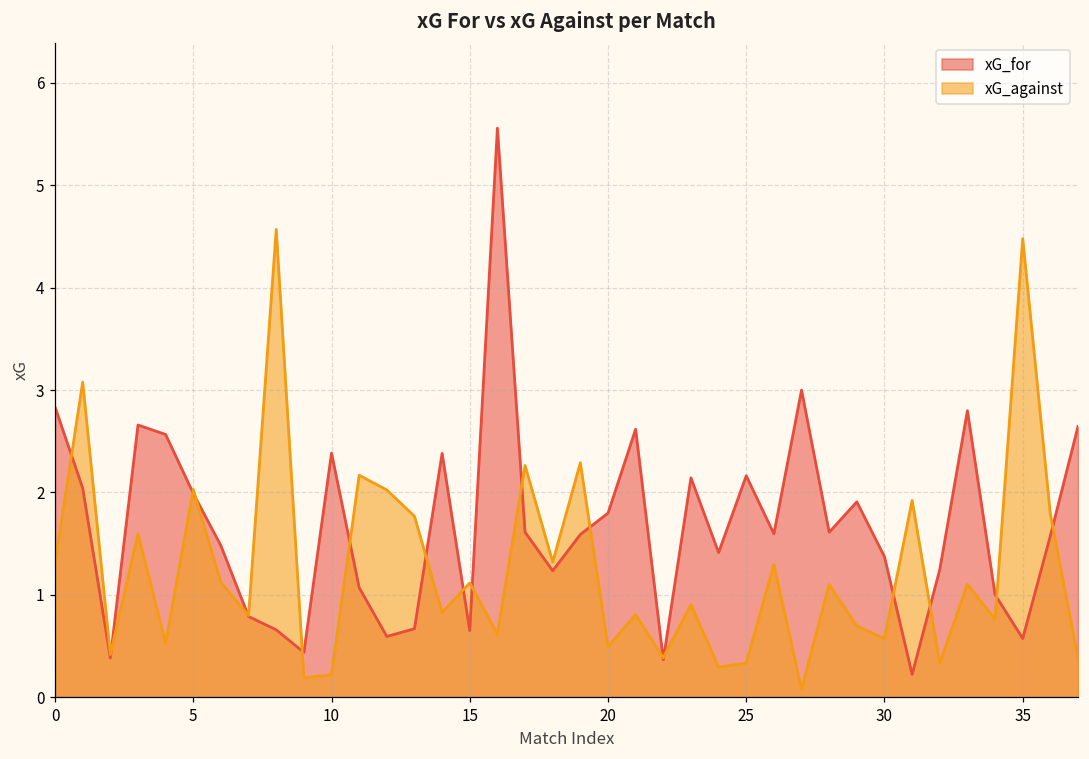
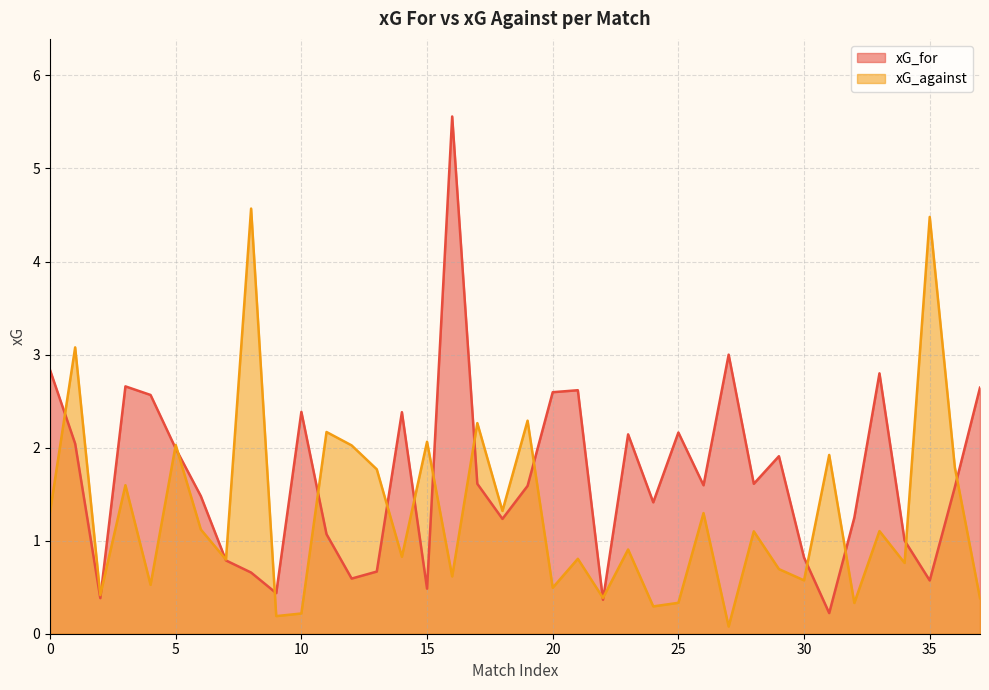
  {
    "xG_for": {
      "0": 2.8,
      "5": 2.0,
      "10": 2.4,
-     "15": 0.7,
-     "20": 1.8,
+     "15": 0.5,
+     "20": 2.6,
      "25": 2.2,
-     "30": 1.4,
+     "30": 0.8,
      "35": 0.6
    },
    "xG_against": {
      "0": 1.3,
      "5": 2.0,
      "10": 0.2,
-     "15": 1.1,
+     "15": 2.1,
      "20": 0.5,
      "25": 0.3,
      "30": 0.6,
      "35": 4.5
    }
  }
